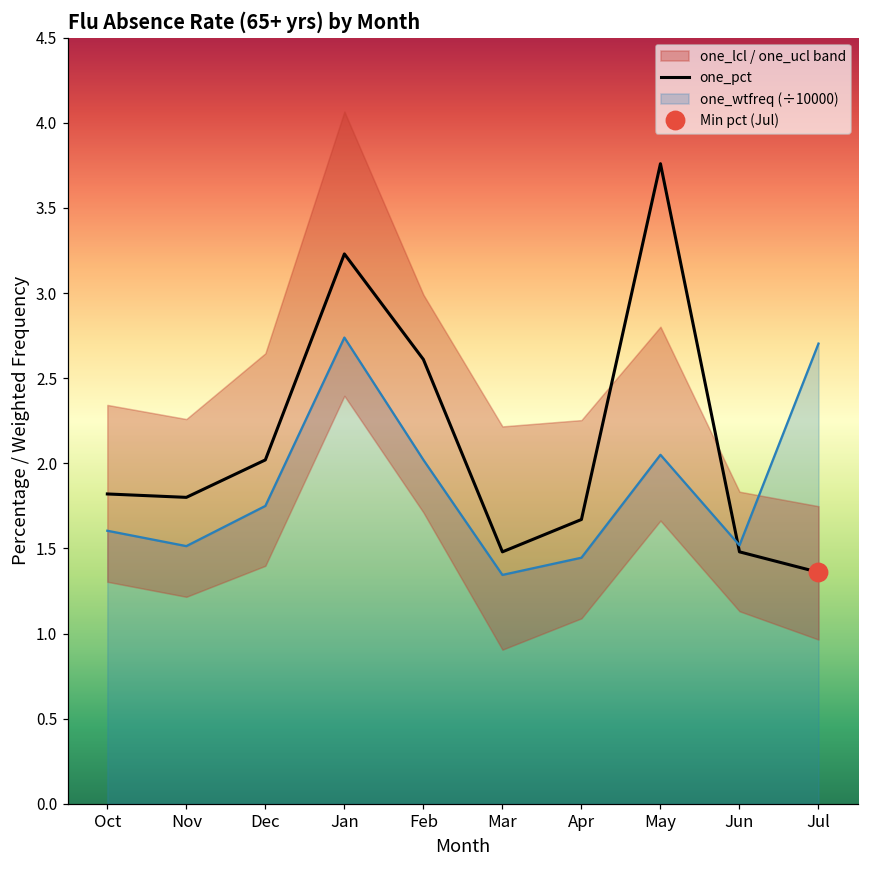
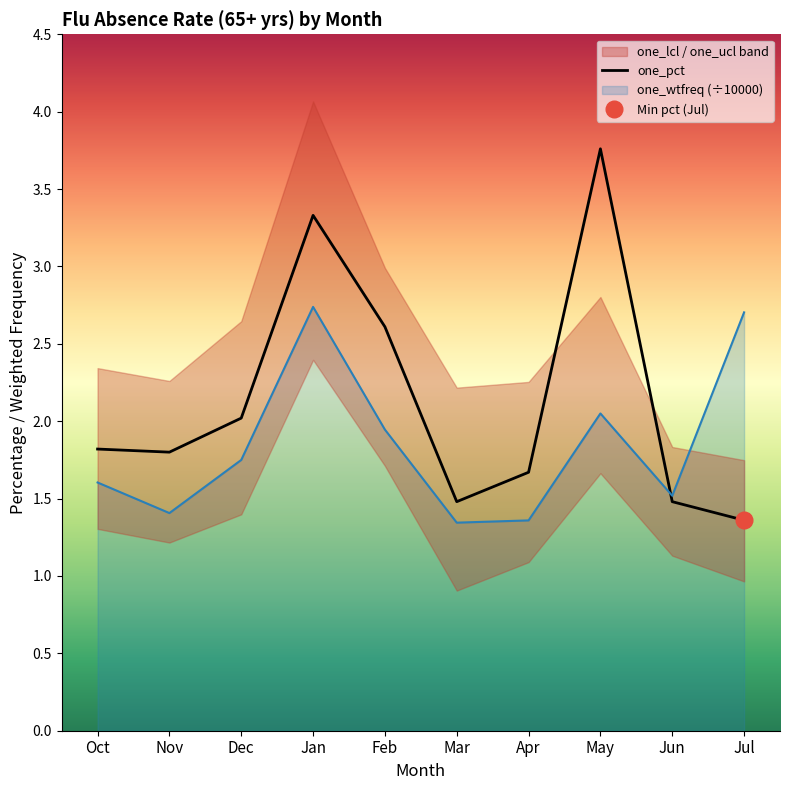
  {
    "one_pct": {
      "Oct": 1.82,
      "Nov": 1.80,
      "Dec": 2.02,
-     "Jan": 3.23,
+     "Jan": 3.33,
      "Feb": 2.61,
      "Mar": 1.48,
      "Apr": 1.67,
      "May": 3.76,
      "Jun": 1.48
    },
    "one_wtfreq (÷10000)": {
      "Oct": 1.60,
-     "Nov": 1.51,
+     "Nov": 1.41,
      "Dec": 1.75,
      "Jan": 2.74,
-     "Feb": 2.02,
+     "Feb": 1.95,
      "Mar": 1.34,
-     "Apr": 1.45,
+     "Apr": 1.36,
      "May": 2.05,
      "Jun": 1.52,
      "Jul": 2.70
    }
  }
